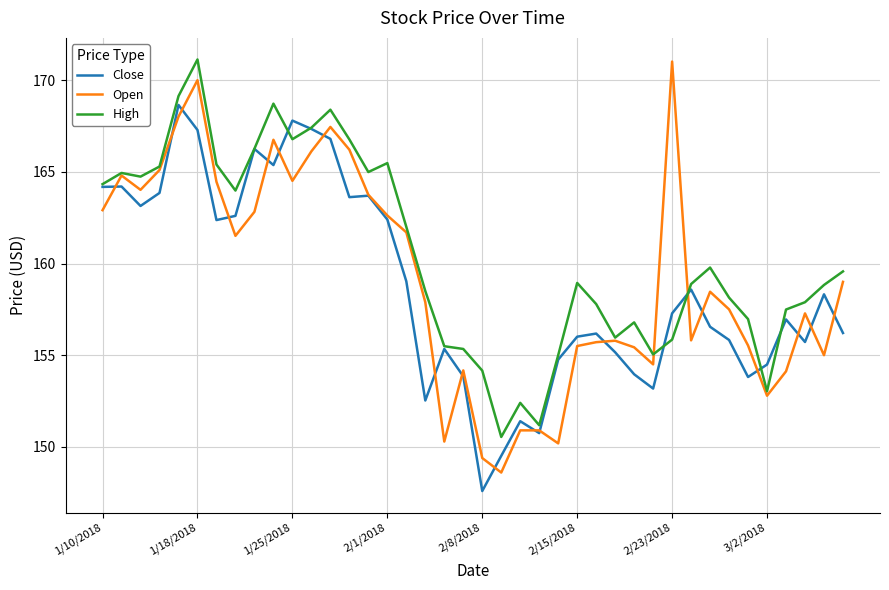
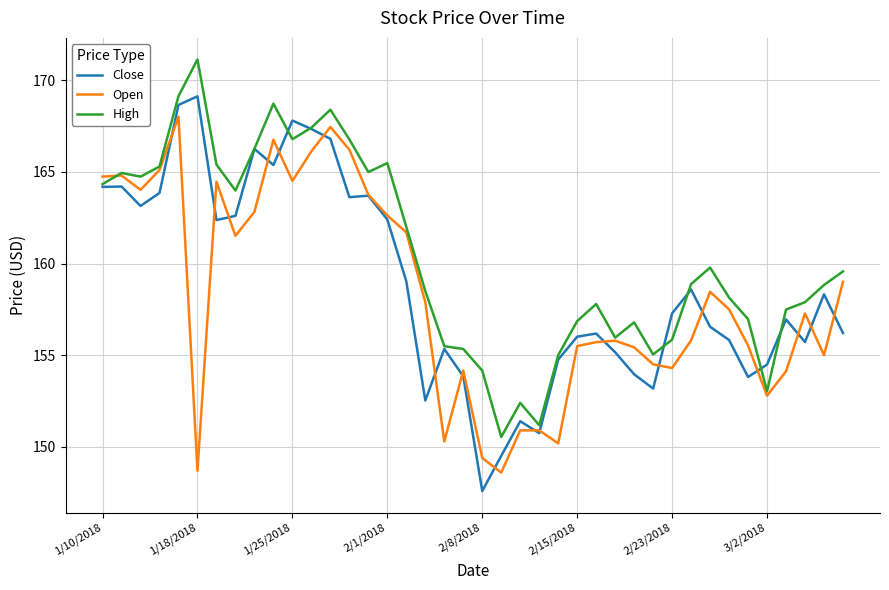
  {
    "Close": {
      "1/10/2018": 164.2,
-     "1/18/2018": 167.3,
+     "1/18/2018": 169.1,
      "1/25/2018": 167.8,
      "2/1/2018": 162.4,
      "2/8/2018": 147.6,
      "2/15/2018": 156.0,
      "2/23/2018": 157.3,
      "3/2/2018": 154.5
    },
    "Open": {
-     "1/10/2018": 162.9,
-     "1/18/2018": 170.0,
+     "1/10/2018": 164.7,
+     "1/18/2018": 148.7,
      "1/25/2018": 164.5,
      "2/1/2018": 162.6,
      "2/8/2018": 149.4,
      "2/15/2018": 155.5,
-     "2/23/2018": 171.0,
+     "2/23/2018": 154.3,
      "3/2/2018": 152.8
    },
    "High": {
      "1/10/2018": 164.3,
      "1/18/2018": 171.1,
      "1/25/2018": 166.8,
      "2/1/2018": 165.5,
      "2/8/2018": 154.2,
-     "2/15/2018": 158.9,
+     "2/15/2018": 156.9,
      "2/23/2018": 155.9,
      "3/2/2018": 153.0
    }
  }
